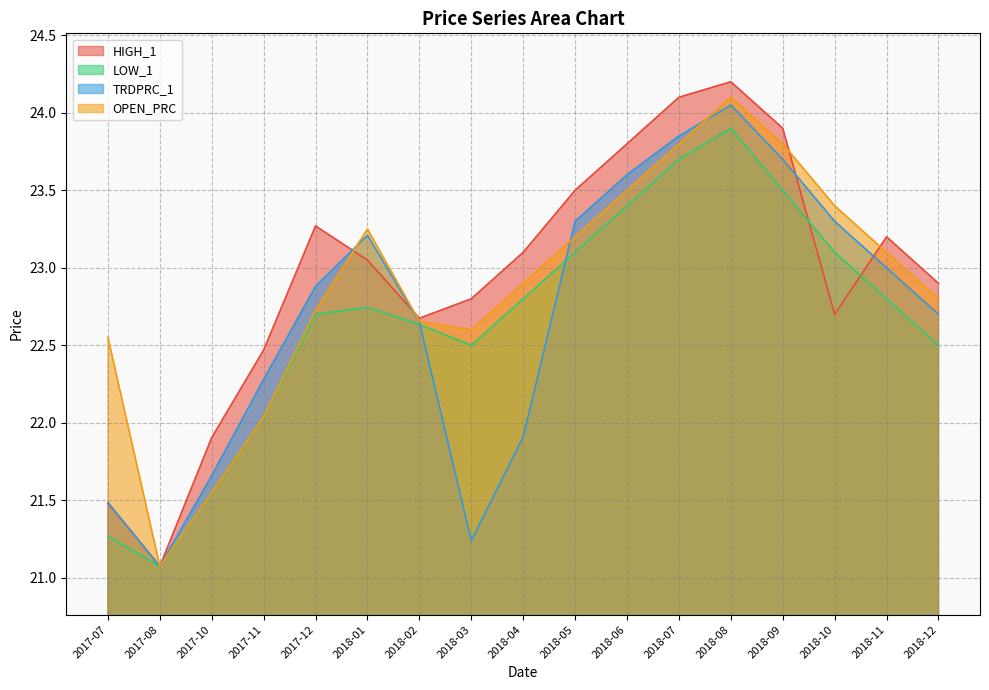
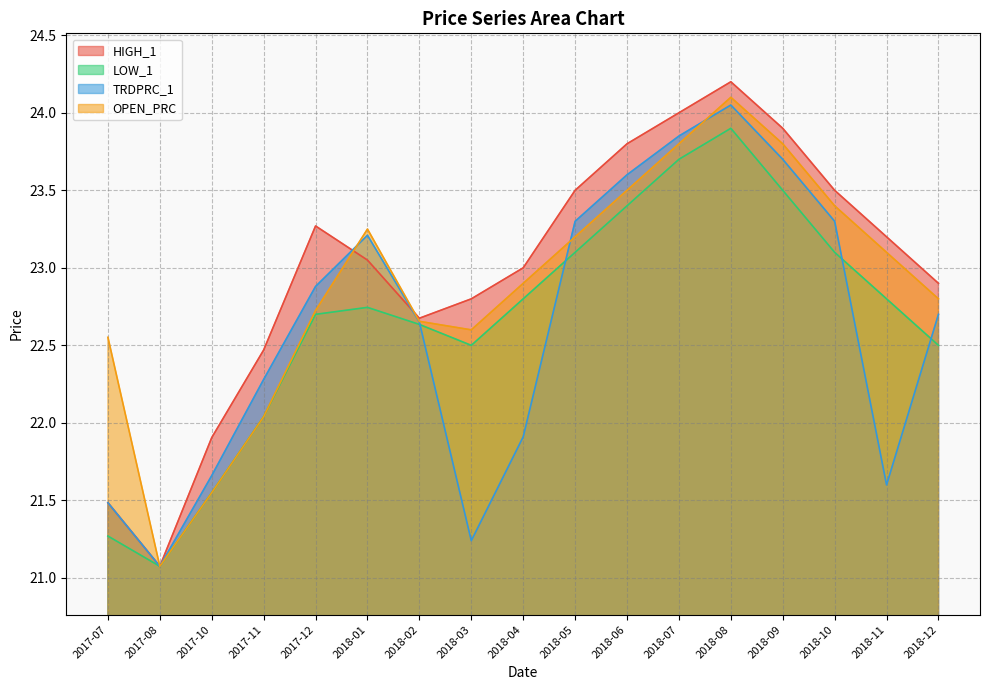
  {
    "HIGH_1": {
      "2017-10": 21.9,
      "2017-11": 22.47,
      "2017-12": 23.27,
      "2018-01": 23.05,
      "2018-02": 22.68,
      "2018-03": 22.8,
-     "2018-04": 23.1,
+     "2018-04": 23.0,
      "2018-05": 23.5,
      "2018-06": 23.8,
-     "2018-07": 24.1,
+     "2018-07": 24.0,
      "2018-08": 24.2,
      "2018-09": 23.9,
-     "2018-10": 22.7,
+     "2018-10": 23.5,
      "2018-11": 23.2,
      "2018-12": 22.9
    },
    "LOW_1": {
      "2017-07": 21.27,
      "2017-12": 22.7,
      "2018-01": 22.75,
      "2018-03": 22.5,
      "2018-04": 22.8,
      "2018-05": 23.1,
      "2018-06": 23.4,
      "2018-07": 23.7,
      "2018-08": 23.9,
      "2018-09": 23.5,
      "2018-10": 23.1,
      "2018-11": 22.8,
      "2018-12": 22.5
    },
    "TRDPRC_1": {
      "2017-10": 21.66,
      "2017-11": 22.28,
      "2017-12": 22.88,
      "2018-01": 23.2,
      "2018-03": 21.24,
      "2018-04": 21.9,
      "2018-05": 23.3,
      "2018-06": 23.6,
      "2018-07": 23.85,
      "2018-08": 24.05,
      "2018-09": 23.7,
      "2018-10": 23.3,
-     "2018-11": 23.0,
+     "2018-11": 21.6,
      "2018-12": 22.7
    },
    "OPEN_PRC": {
      "2017-07": 22.55,
      "2017-12": 22.73,
      "2018-01": 23.25,
      "2018-03": 22.6,
      "2018-04": 22.9,
      "2018-05": 23.2,
      "2018-06": 23.5,
      "2018-07": 23.8,
      "2018-08": 24.1,
      "2018-09": 23.8,
      "2018-10": 23.4,
      "2018-11": 23.1,
      "2018-12": 22.8
    }
  }
